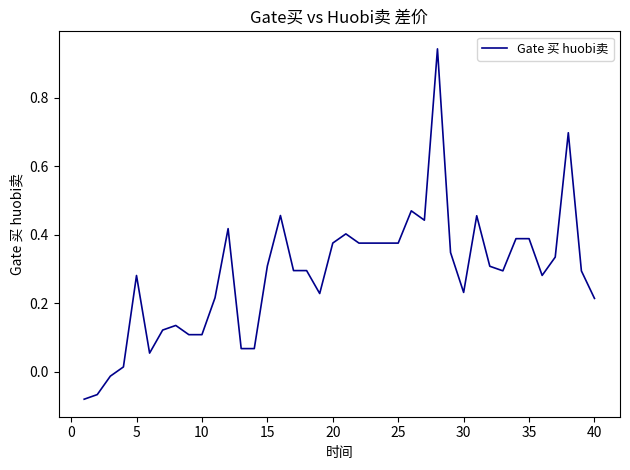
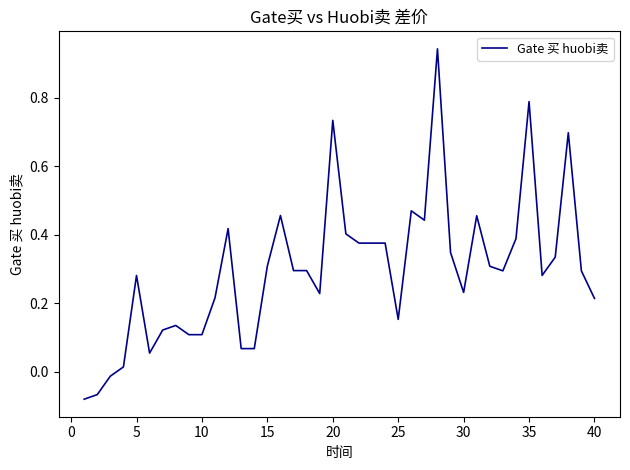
  {
    "5": 0.28,
    "10": 0.11,
    "15": 0.31,
-   "20": 0.38,
-   "25": 0.38,
+   "20": 0.73,
+   "25": 0.15,
    "30": 0.23,
-   "35": 0.39,
+   "35": 0.79,
    "40": 0.21
  }
